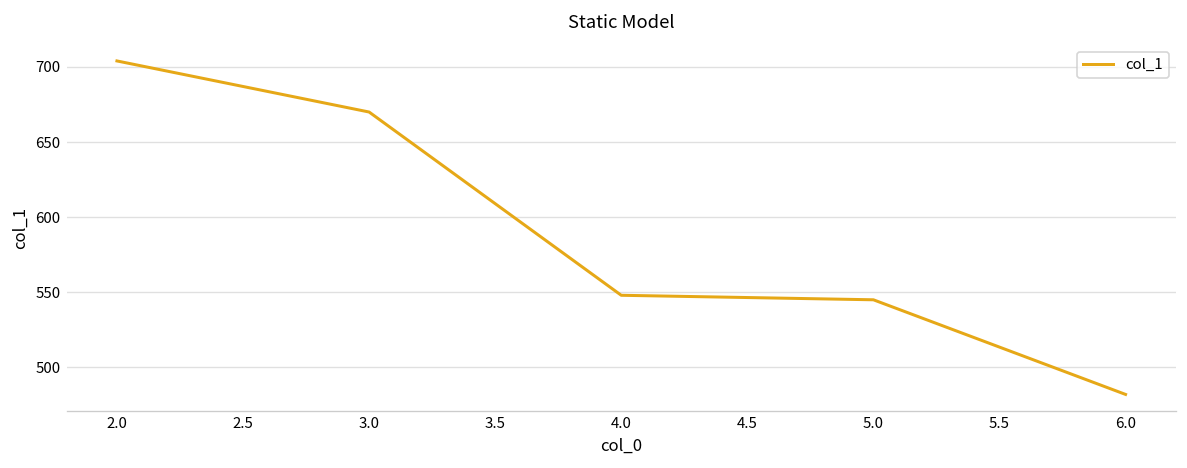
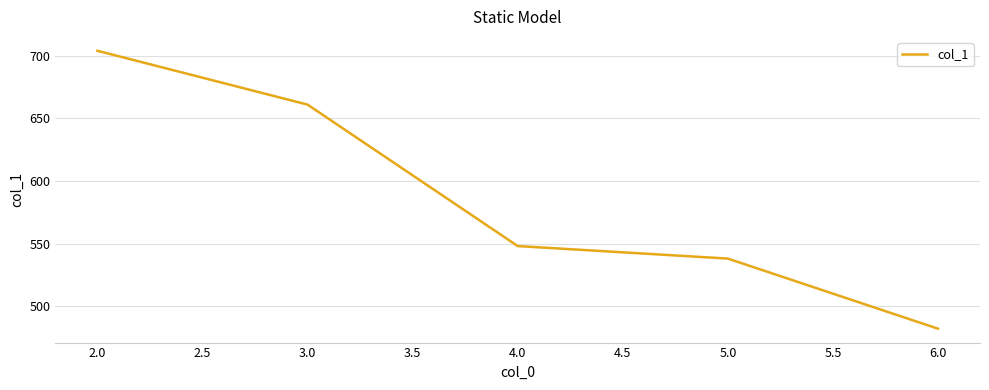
  {
    "2.0": 704,
-   "3.0": 670,
+   "3.0": 661,
    "4.0": 548,
-   "5.0": 545,
+   "5.0": 538,
    "6.0": 482
  }
